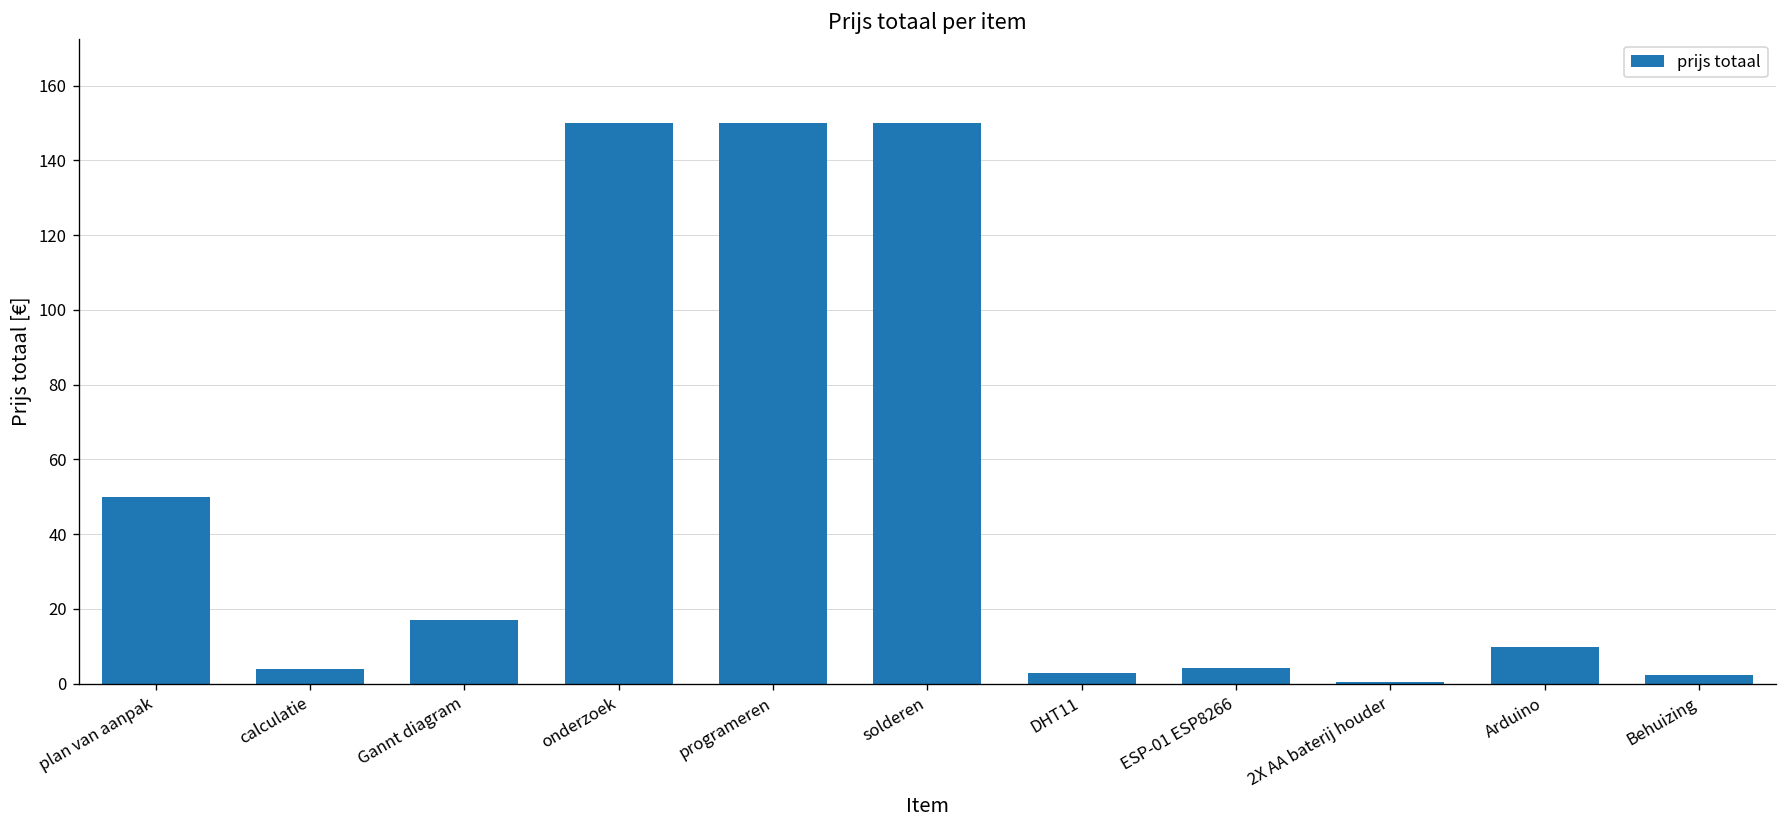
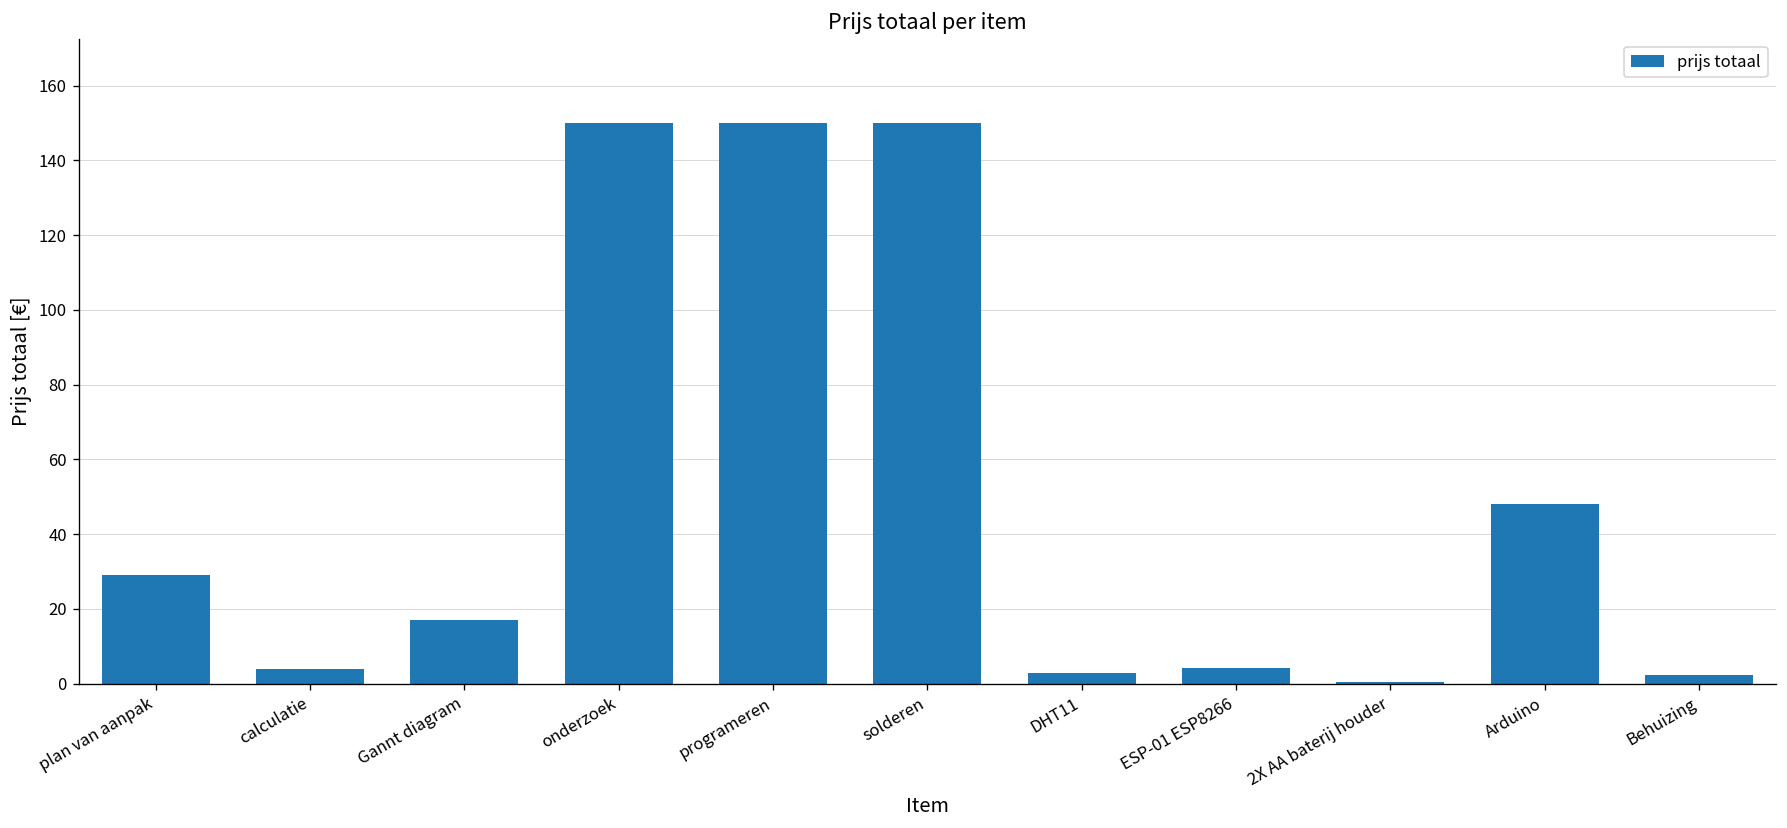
  {
-   "plan van aanpak": 50,
+   "plan van aanpak": 29,
    "calculatie": 4,
    "Gannt diagram": 17,
    "onderzoek": 150,
    "programeren": 150,
    "solderen": 150,
    "DHT11": 3,
    "ESP-01 ESP8266": 4,
-   "Arduino": 10,
+   "Arduino": 48,
    "Behuizing": 2
  }
